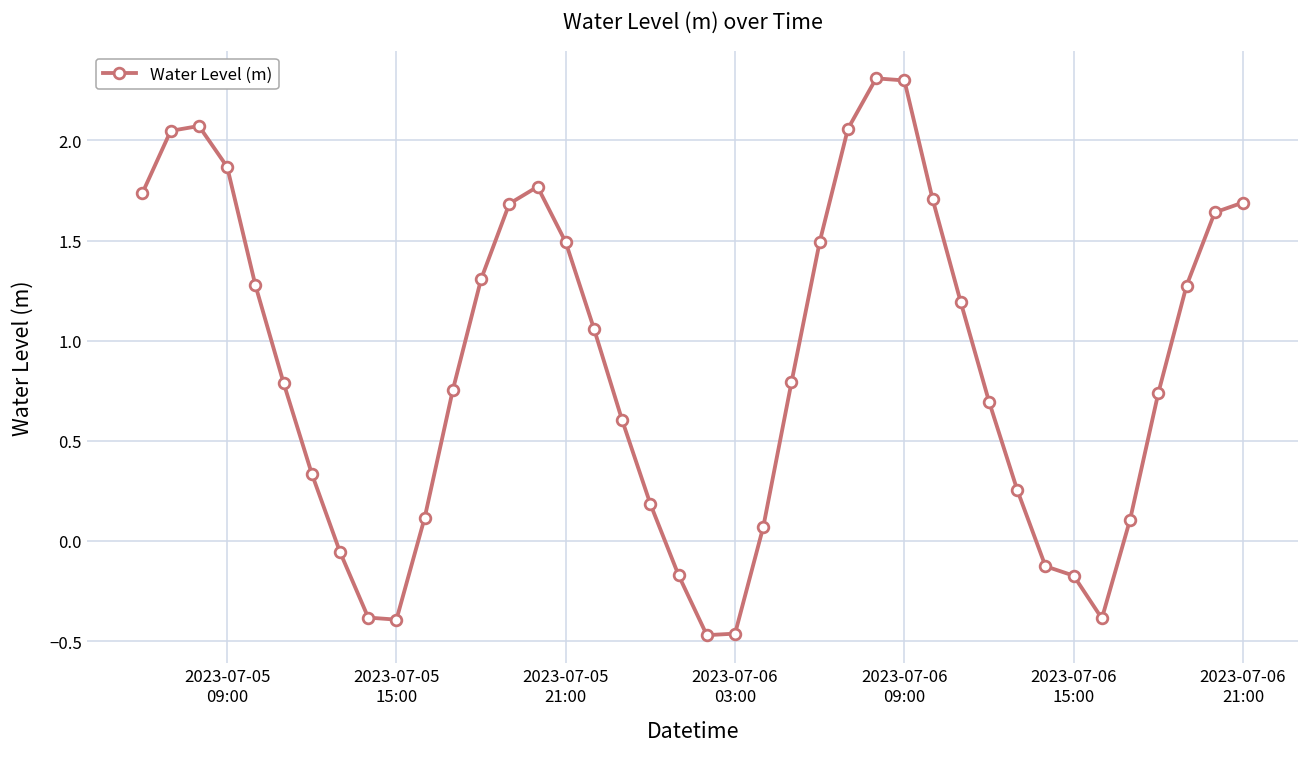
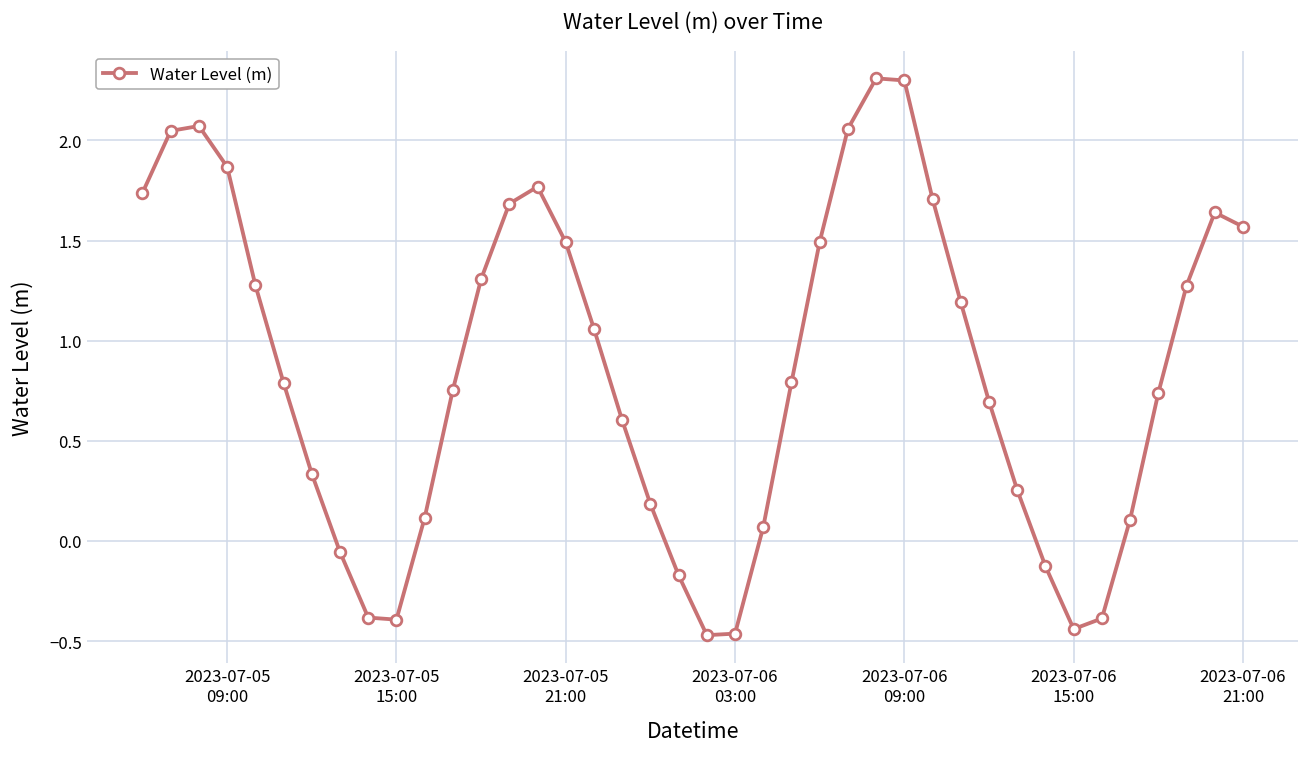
  {
    "2023-07-05 09:00": 1.87,
    "2023-07-05 15:00": -0.39,
    "2023-07-05 21:00": 1.49,
    "2023-07-06 03:00": -0.46,
    "2023-07-06 09:00": 2.30,
-   "2023-07-06 15:00": -0.17,
-   "2023-07-06 21:00": 1.69
+   "2023-07-06 15:00": -0.44,
+   "2023-07-06 21:00": 1.57
  }
